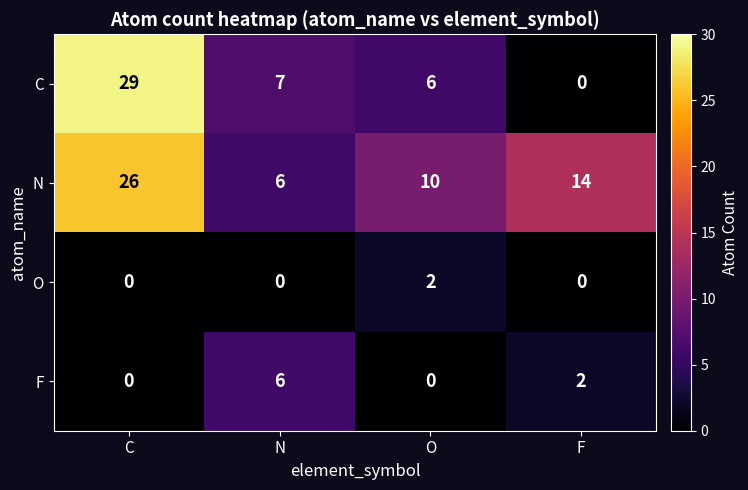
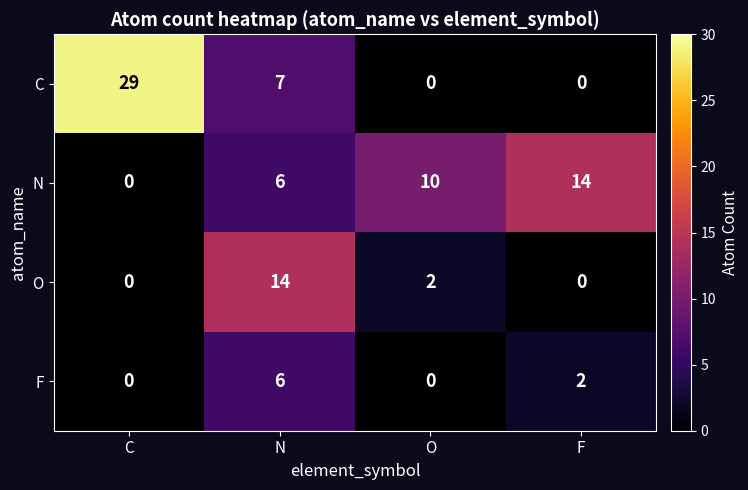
  {
    "C": {
      "C": 29,
      "N": 7,
-     "O": 6,
+     "O": 0,
      "F": 0
    },
    "N": {
-     "C": 26,
+     "C": 0,
      "N": 6,
      "O": 10,
      "F": 14
    },
    "O": {
      "C": 0,
-     "N": 0,
+     "N": 14,
      "O": 2,
      "F": 0
    },
    "F": {
      "C": 0,
      "N": 6,
      "O": 0,
      "F": 2
    }
  }
